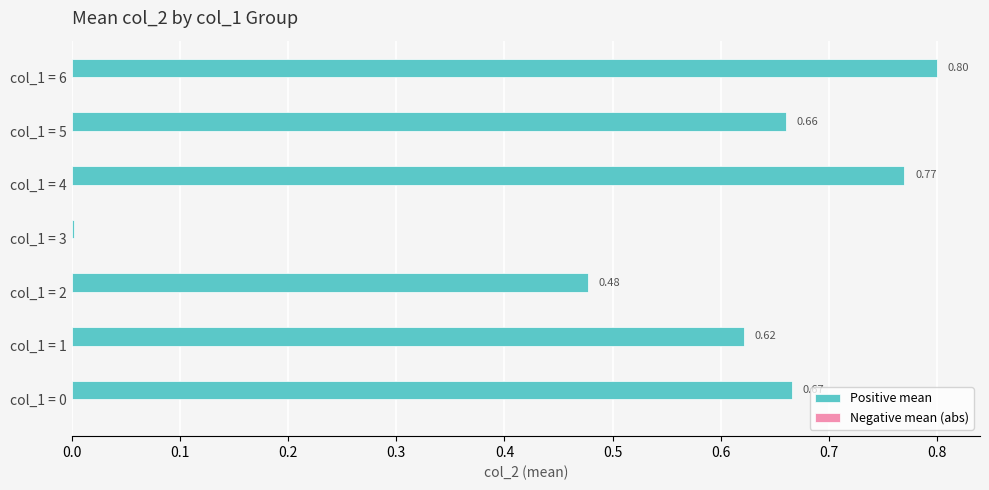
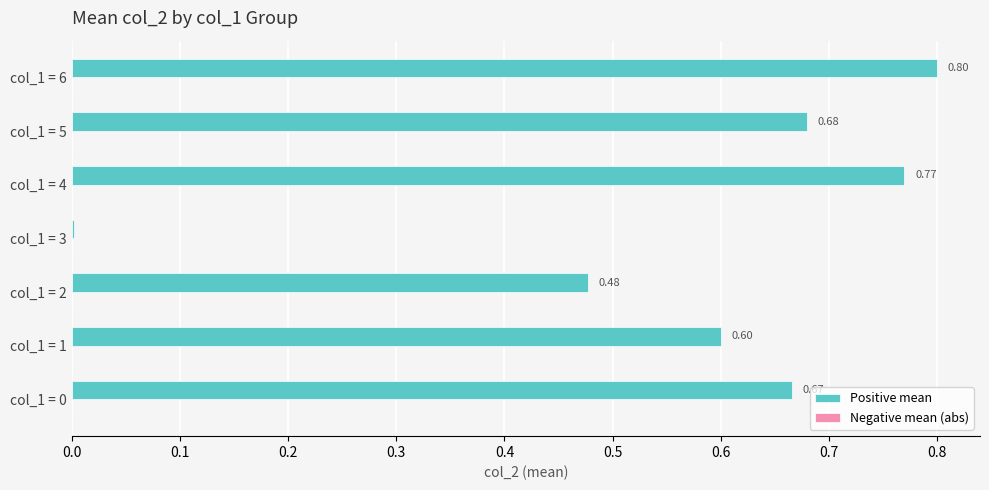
  {
    "Positive mean": {
      "col_1 = 6": 0.80,
-     "col_1 = 5": 0.66,
+     "col_1 = 5": 0.68,
      "col_1 = 4": 0.77,
      "col_1 = 2": 0.48,
-     "col_1 = 1": 0.62
+     "col_1 = 1": 0.60
    },
    "Negative mean (abs)": {
      "col_1 = 6": 0.000,
      "col_1 = 5": 0.000,
      "col_1 = 4": 0.000,
      "col_1 = 3": 0.000,
      "col_1 = 2": 0.000,
      "col_1 = 1": 0.000,
      "col_1 = 0": 0.000
    }
  }
